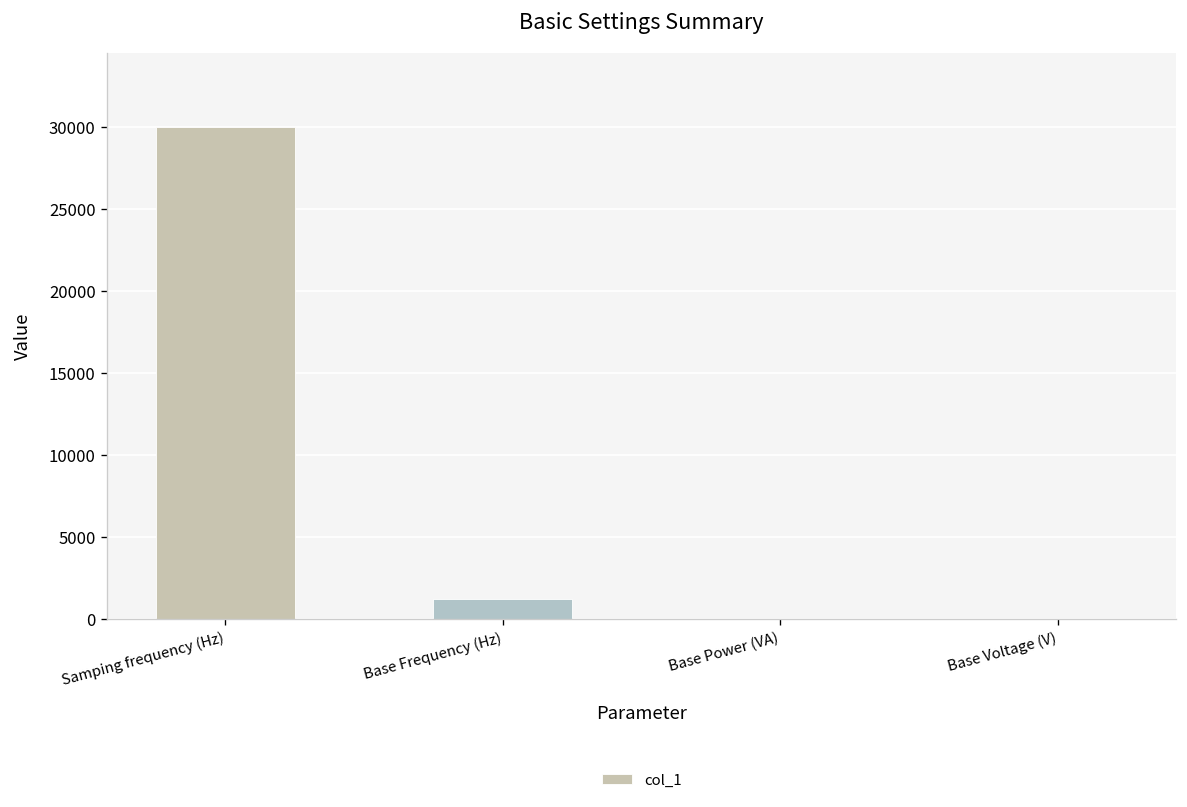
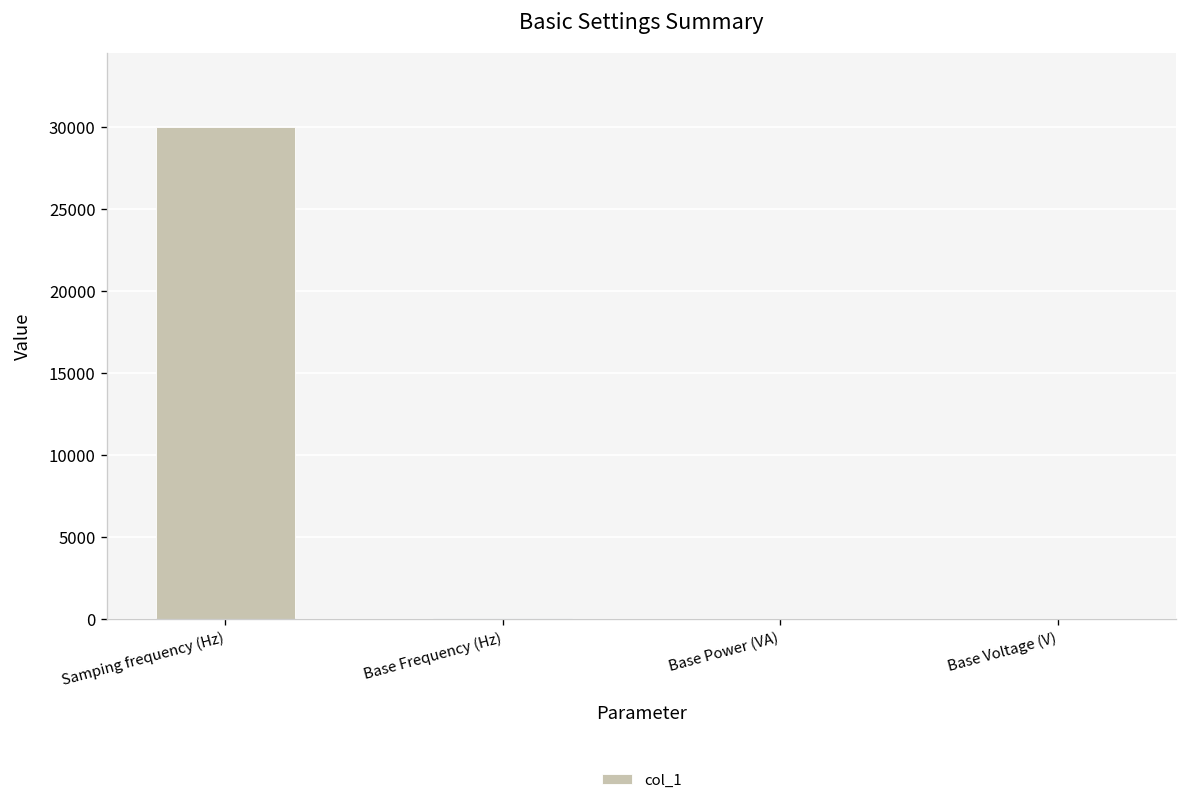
  {
    "Samping frequency (Hz)": 30000,
-   "Base Frequency (Hz)": 1200
+   "Base Frequency (Hz)": 100
  }
